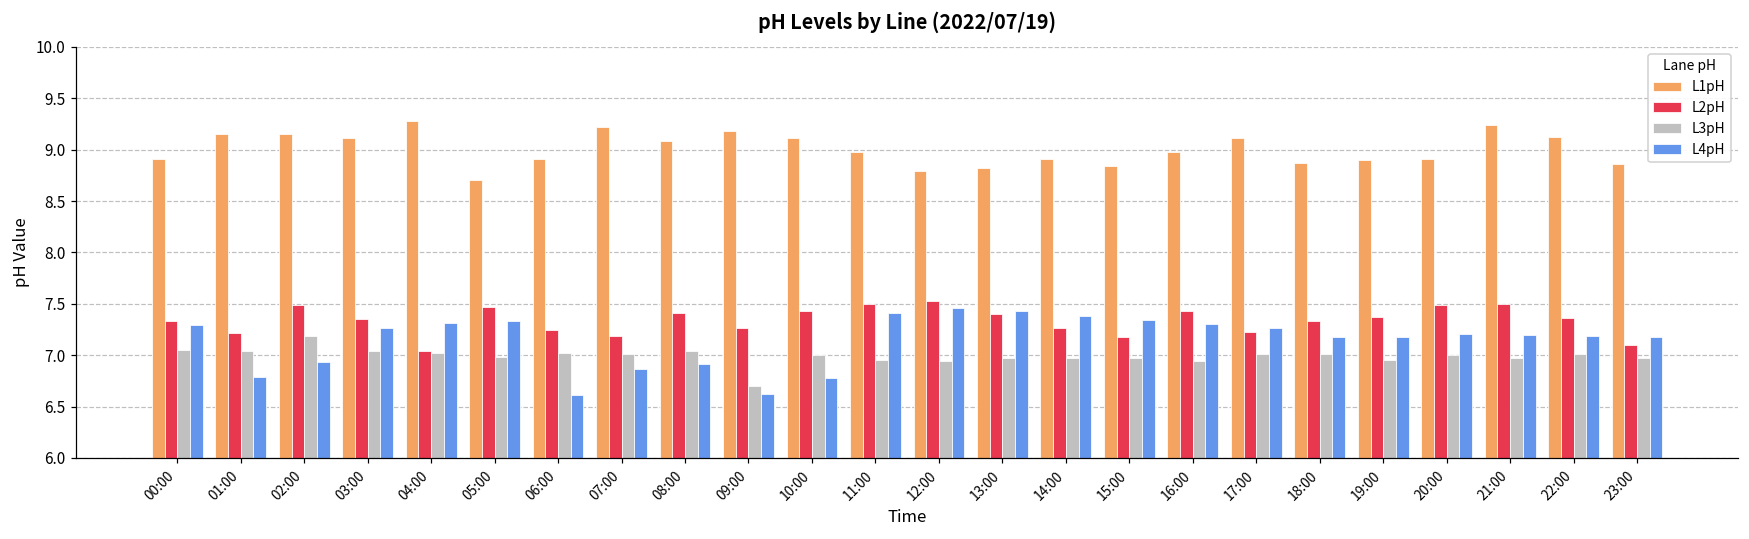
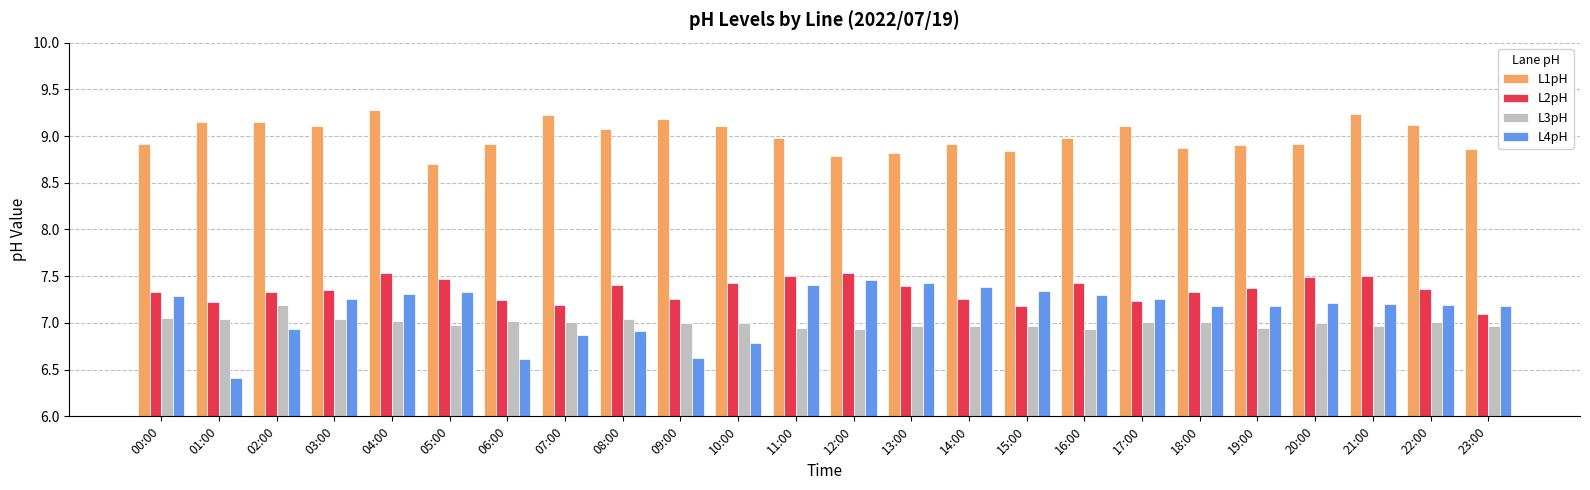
  {
    "L1pH": {
      "00:00": 8.9,
      "01:00": 9.2,
      "02:00": 9.2,
      "03:00": 9.1,
      "04:00": 9.3,
      "05:00": 8.7,
      "06:00": 8.9,
      "07:00": 9.2,
      "08:00": 9.1,
      "09:00": 9.2,
      "10:00": 9.1,
      "11:00": 9.0,
      "12:00": 8.8,
      "13:00": 8.8,
      "14:00": 8.9,
      "15:00": 8.8,
      "16:00": 9.0,
      "17:00": 9.1,
      "18:00": 8.9,
      "19:00": 8.9,
      "20:00": 8.9,
      "21:00": 9.2,
      "22:00": 9.1,
      "23:00": 8.9
    },
    "L2pH": {
      "00:00": 7.3,
      "01:00": 7.2,
-     "02:00": 7.5,
+     "02:00": 7.3,
      "03:00": 7.4,
-     "04:00": 7.0,
+     "04:00": 7.5,
      "05:00": 7.5,
      "06:00": 7.3,
      "07:00": 7.2,
      "08:00": 7.4,
      "09:00": 7.3,
      "10:00": 7.4,
      "11:00": 7.5,
      "12:00": 7.5,
      "13:00": 7.4,
      "14:00": 7.3,
      "15:00": 7.2,
      "16:00": 7.4,
      "17:00": 7.2,
      "18:00": 7.3,
      "19:00": 7.4,
      "20:00": 7.5,
      "21:00": 7.5,
      "22:00": 7.4,
      "23:00": 7.1
    },
    "L3pH": {
      "00:00": 7.1,
      "01:00": 7.0,
      "02:00": 7.2,
      "03:00": 7.0,
      "04:00": 7.0,
      "05:00": 7.0,
      "06:00": 7.0,
      "07:00": 7.0,
      "08:00": 7.0,
-     "09:00": 6.7,
+     "09:00": 7.0,
      "10:00": 7.0,
      "11:00": 7.0,
      "12:00": 6.9,
      "13:00": 7.0,
      "14:00": 7.0,
      "15:00": 7.0,
      "16:00": 6.9,
      "17:00": 7.0,
      "18:00": 7.0,
      "19:00": 7.0,
      "20:00": 7.0,
      "21:00": 7.0,
      "22:00": 7.0,
      "23:00": 7.0
    },
    "L4pH": {
      "00:00": 7.3,
-     "01:00": 6.8,
+     "01:00": 6.4,
      "02:00": 6.9,
      "03:00": 7.3,
      "04:00": 7.3,
      "05:00": 7.3,
      "06:00": 6.6,
      "07:00": 6.9,
      "08:00": 6.9,
      "09:00": 6.6,
      "10:00": 6.8,
      "11:00": 7.4,
      "12:00": 7.5,
      "13:00": 7.4,
      "14:00": 7.4,
      "15:00": 7.3,
      "16:00": 7.3,
      "17:00": 7.3,
      "18:00": 7.2,
      "19:00": 7.2,
      "20:00": 7.2,
      "21:00": 7.2,
      "22:00": 7.2,
      "23:00": 7.2
    }
  }
